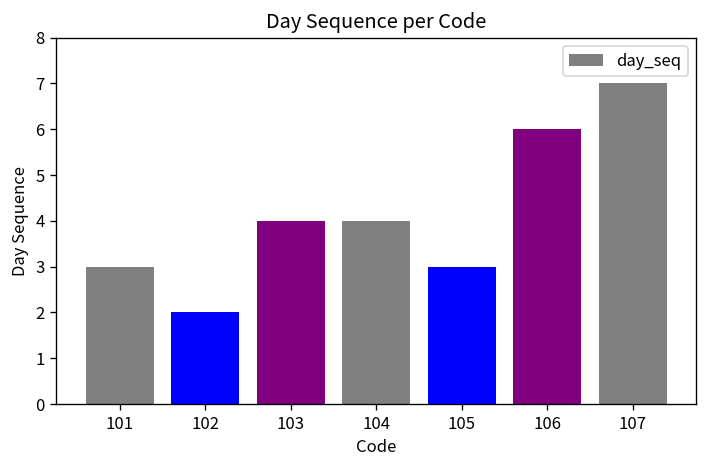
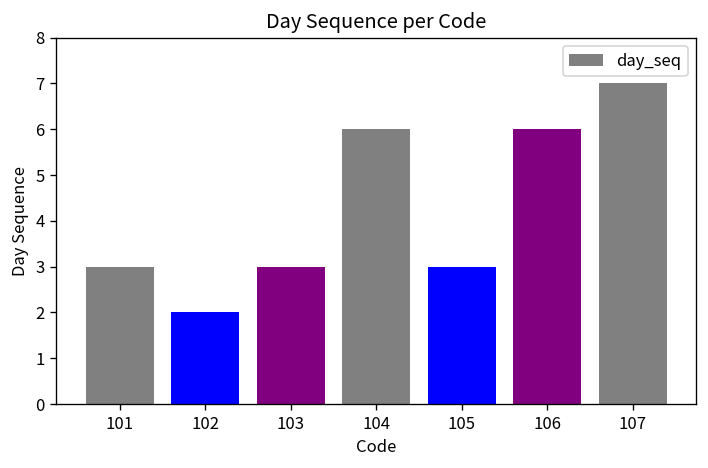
  {
    "101": 3,
    "102": 2,
-   "103": 4,
-   "104": 4,
+   "103": 3,
+   "104": 6,
    "105": 3,
    "106": 6,
    "107": 7
  }
